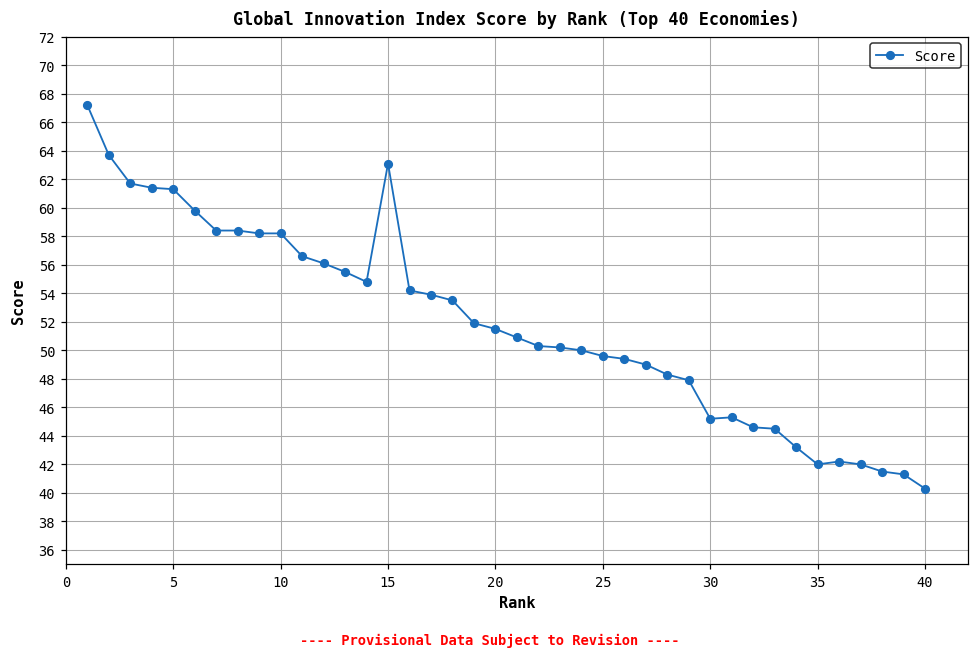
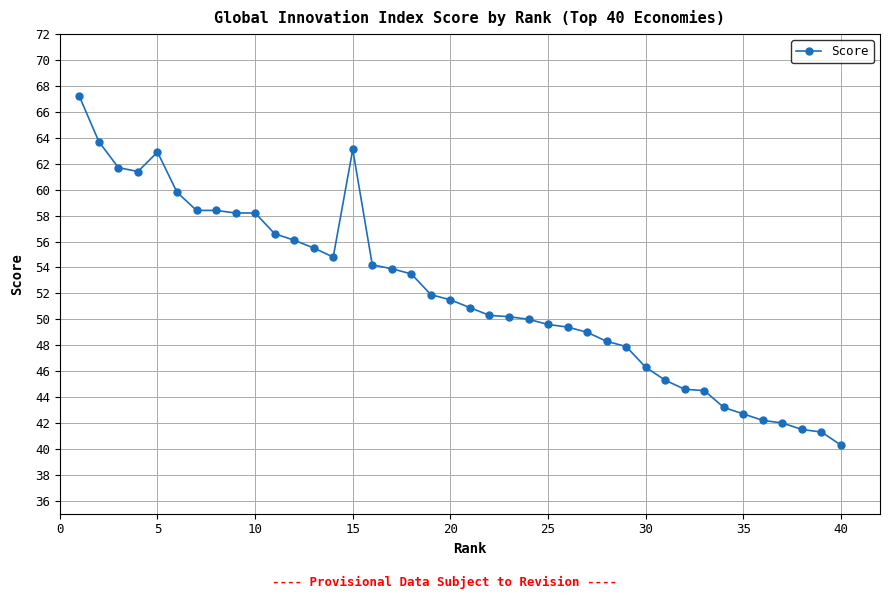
  {
-   "5": 61.3,
+   "5": 62.9,
    "10": 58.2,
    "15": 63.1,
    "20": 51.5,
    "25": 49.6,
-   "30": 45.2,
-   "35": 42.0,
+   "30": 46.3,
+   "35": 42.7,
    "40": 40.3
  }
